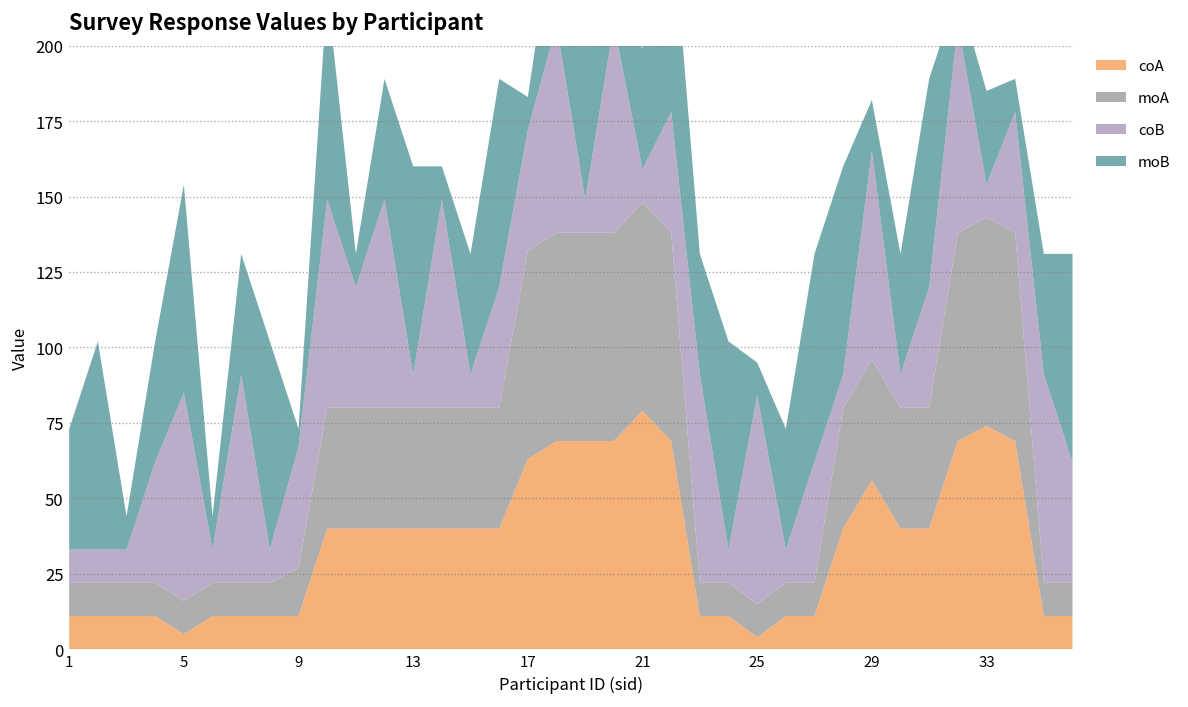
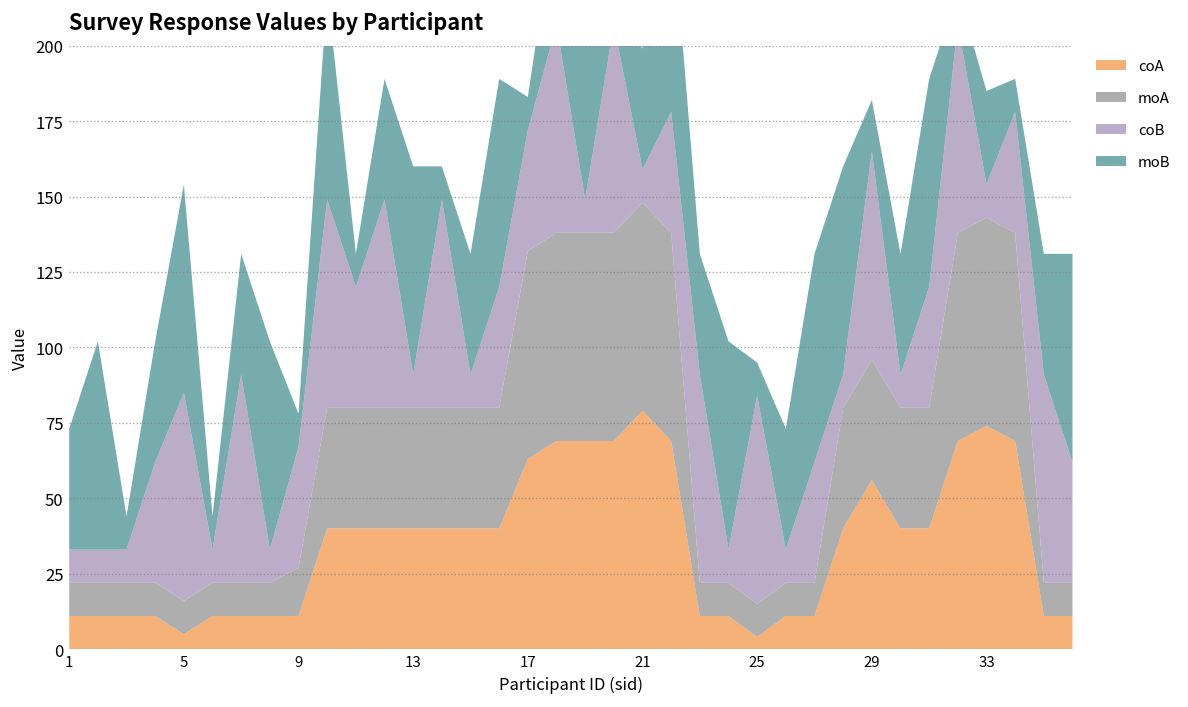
  {
    "coA": {
      "1": 11,
      "5": 5,
      "9": 11,
      "13": 40,
      "17": 63,
      "21": 79,
      "25": 4,
      "29": 56,
      "33": 74
    },
    "moB": {
      "1": 40,
      "5": 69,
-     "9": 6,
+     "9": 11,
      "13": 69,
      "17": 11,
      "21": 40,
      "25": 11,
      "29": 17,
      "33": 31
    }
  }
